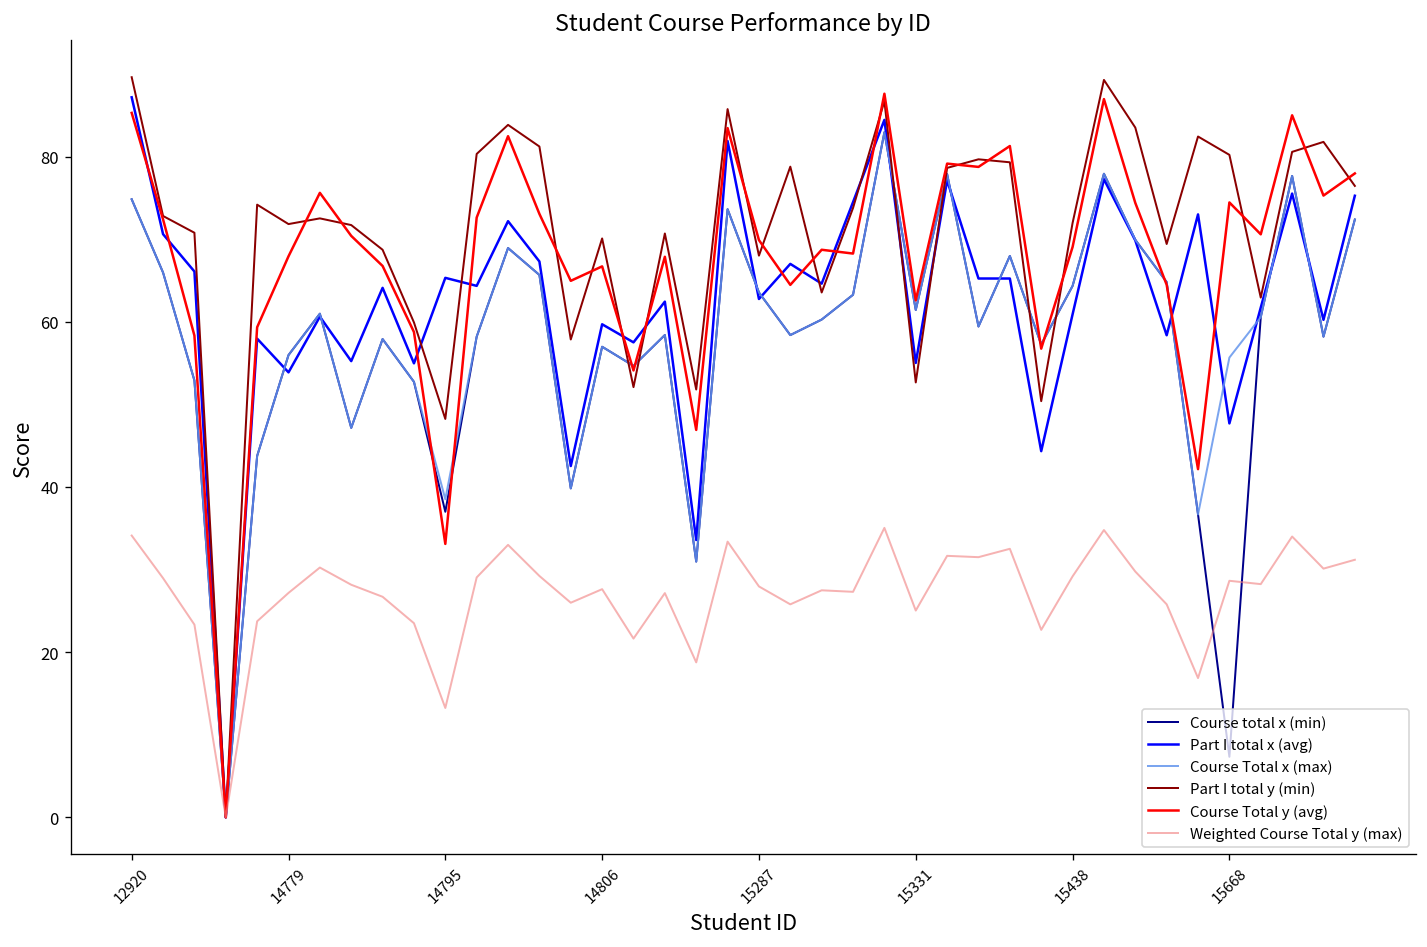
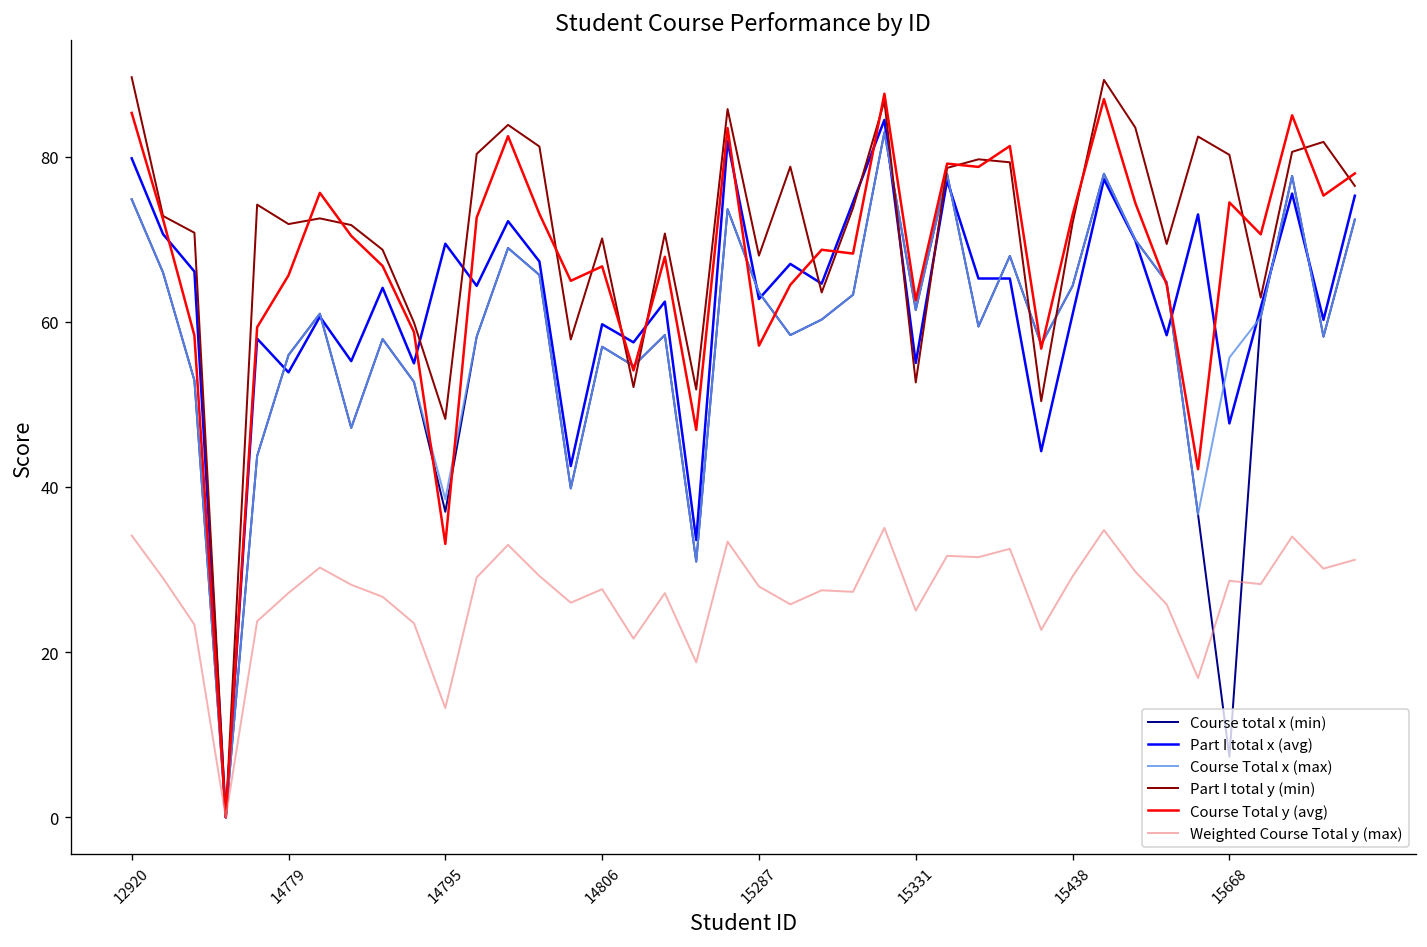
  {
    "Course total x (min)": {
      "14795": 37
    },
    "Part I total x (avg)": {
-     "12920": 87,
+     "12920": 80,
      "14779": 54,
-     "14795": 65,
+     "14795": 69,
      "14806": 60,
      "15287": 63,
      "15331": 55,
      "15438": 61,
      "15668": 48
    },
    "Course Total x (max)": {
      "14795": 39,
      "15668": 56
    },
    "Part I total y (min)": {
      "12920": 90,
      "14779": 72,
      "14795": 48,
      "14806": 70,
      "15287": 68,
      "15331": 53,
      "15438": 72,
      "15668": 80
    },
    "Course Total y (avg)": {
      "12920": 85,
-     "14779": 68,
+     "14779": 66,
      "14795": 33,
      "14806": 67,
-     "15287": 70,
+     "15287": 57,
      "15331": 63,
-     "15438": 69,
+     "15438": 73,
      "15668": 74
    },
    "Weighted Course Total y (max)": {
      "12920": 34,
      "14779": 27,
      "14795": 13,
      "14806": 28,
      "15287": 28,
      "15331": 25,
      "15438": 29,
      "15668": 29
    }
  }
